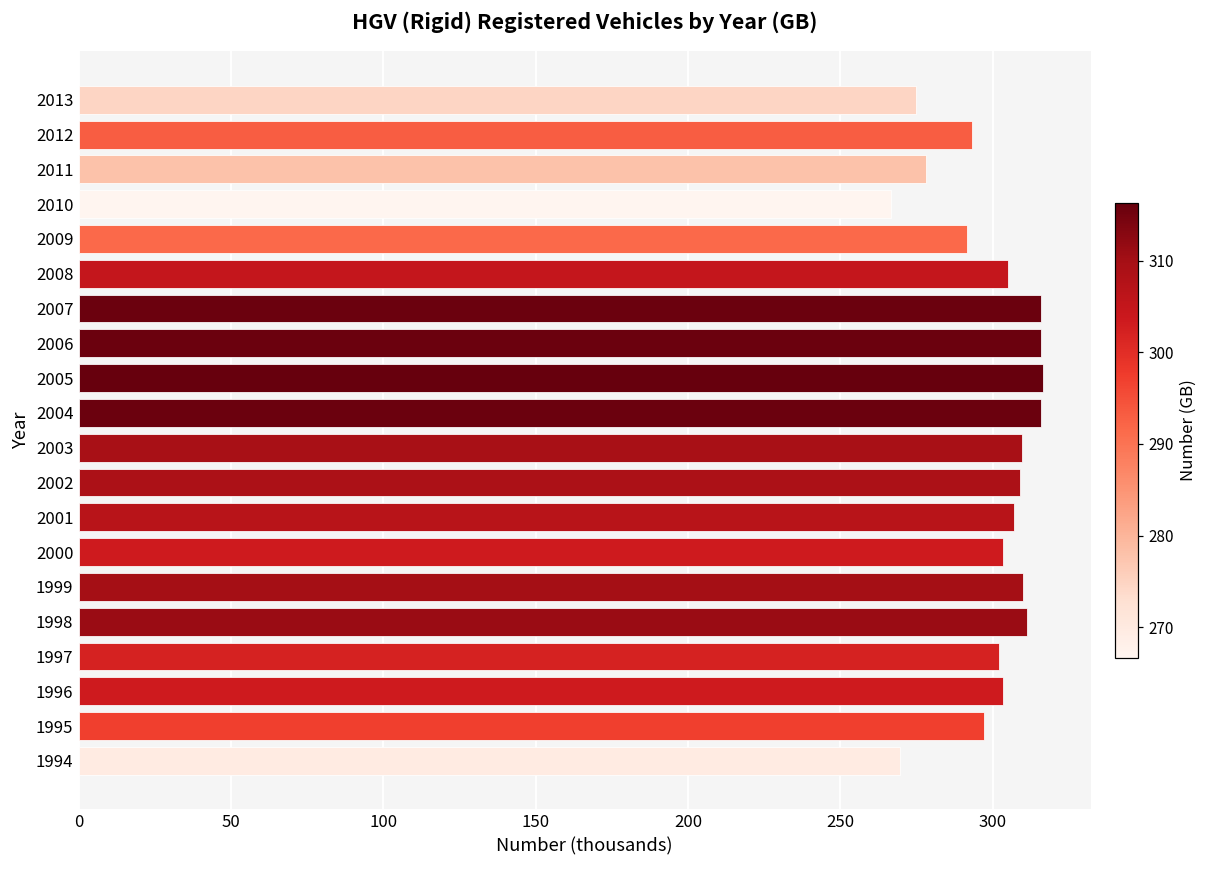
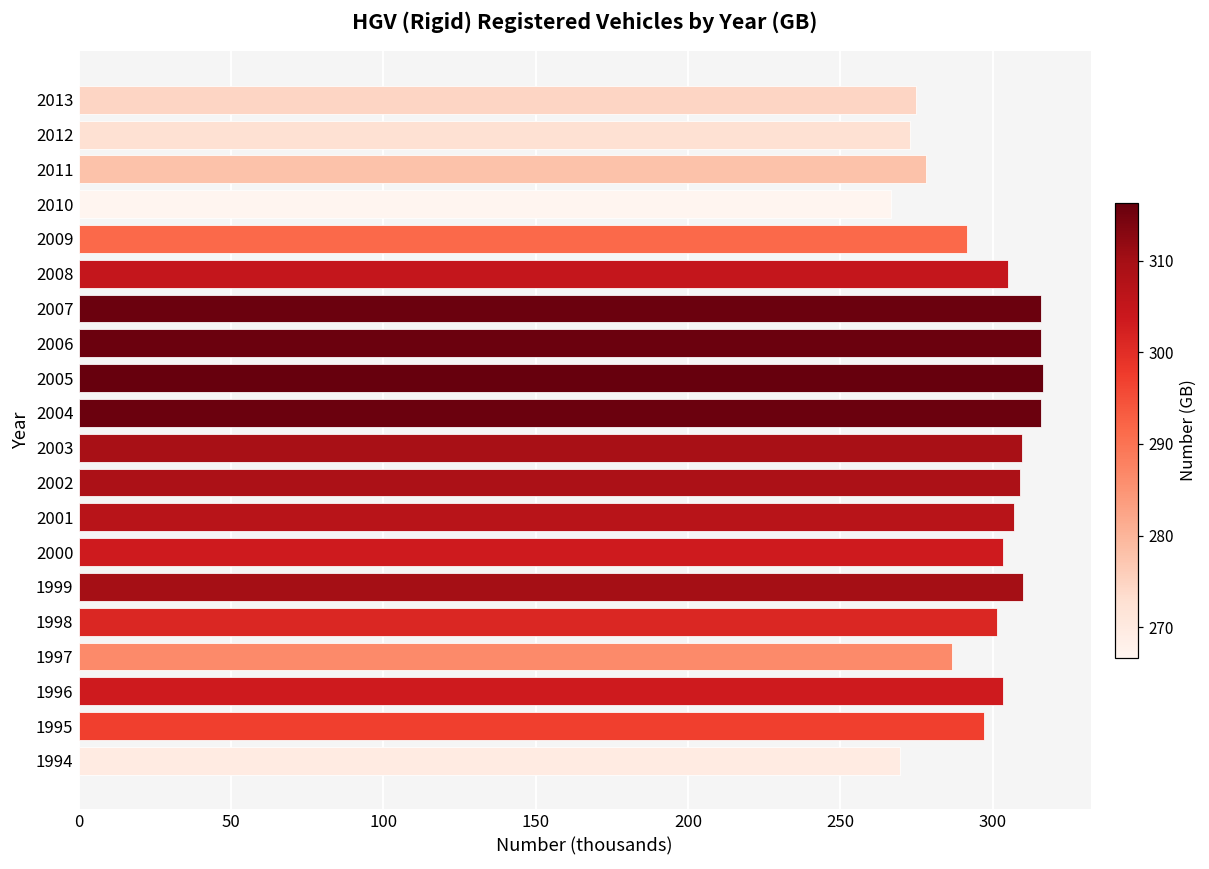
  {
    "2013": 275,
-   "2012": 293,
+   "2012": 273,
    "2011": 278,
    "2010": 267,
    "2009": 292,
    "2008": 305,
    "2007": 316,
    "2006": 316,
    "2005": 316,
    "2004": 316,
    "2003": 310,
    "2002": 309,
    "2001": 307,
    "2000": 303,
    "1999": 310,
-   "1998": 311,
-   "1997": 302,
+   "1998": 301,
+   "1997": 287,
    "1996": 303,
    "1995": 297,
    "1994": 270
  }
